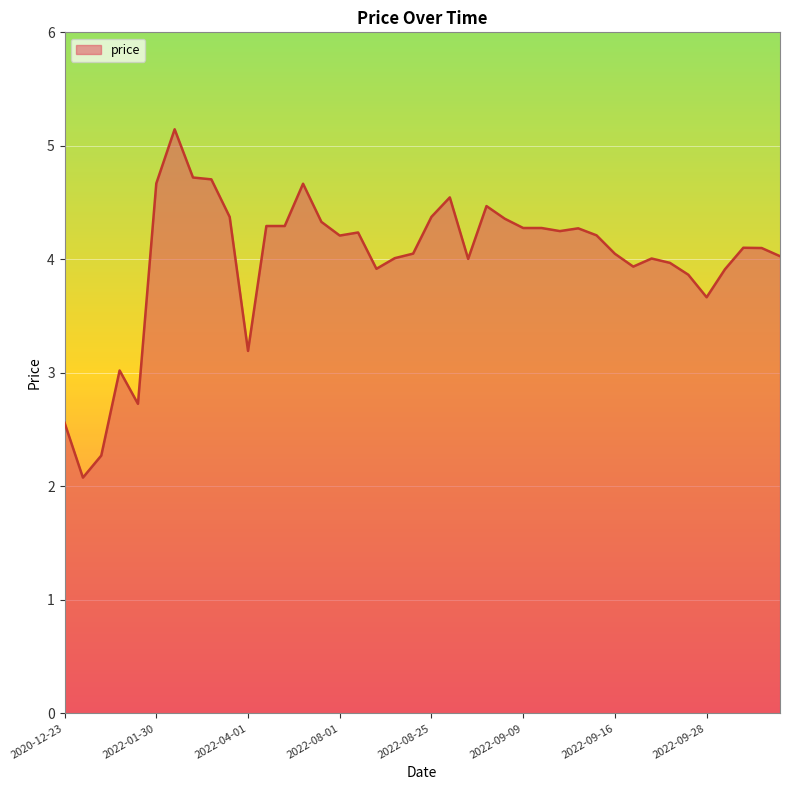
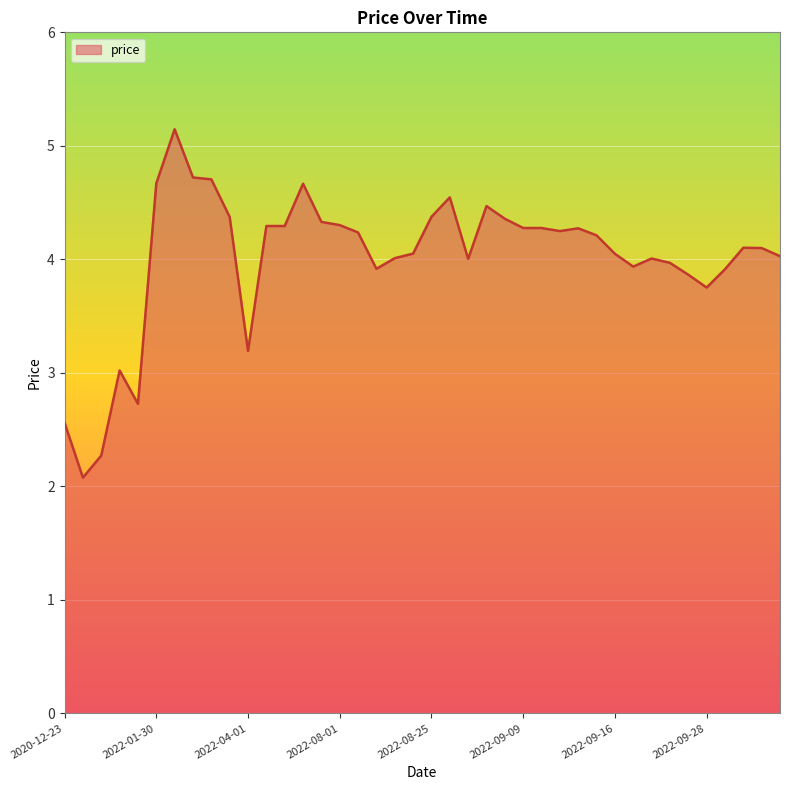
  {
    "2020-12-23": 2.56,
    "2022-01-30": 4.67,
    "2022-04-01": 3.19,
-   "2022-08-01": 4.21,
+   "2022-08-01": 4.30,
    "2022-08-25": 4.37,
    "2022-09-09": 4.28,
    "2022-09-16": 4.05,
-   "2022-09-28": 3.67
+   "2022-09-28": 3.75
  }
